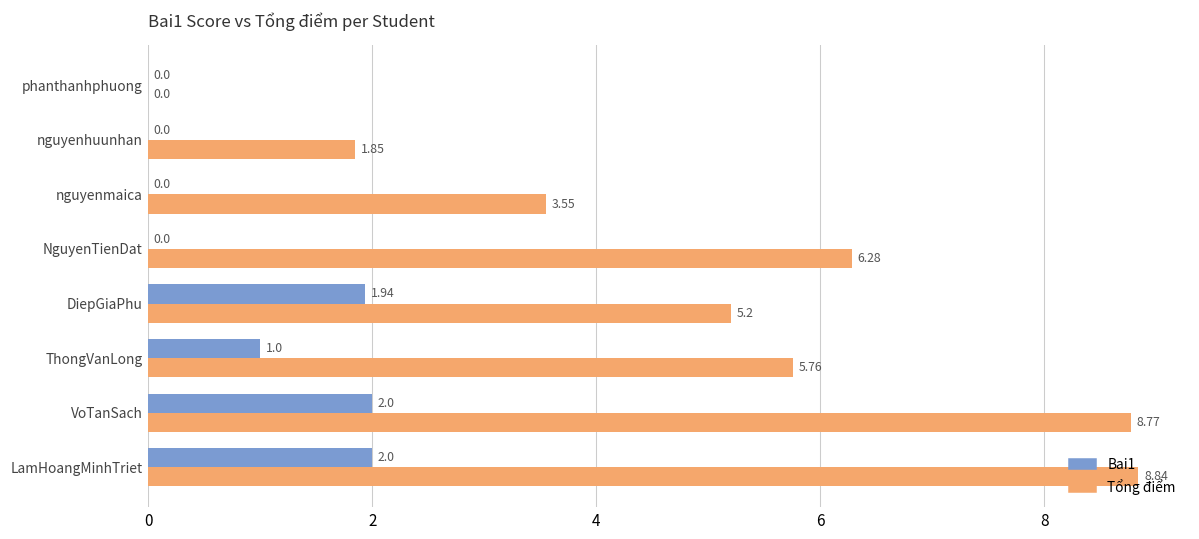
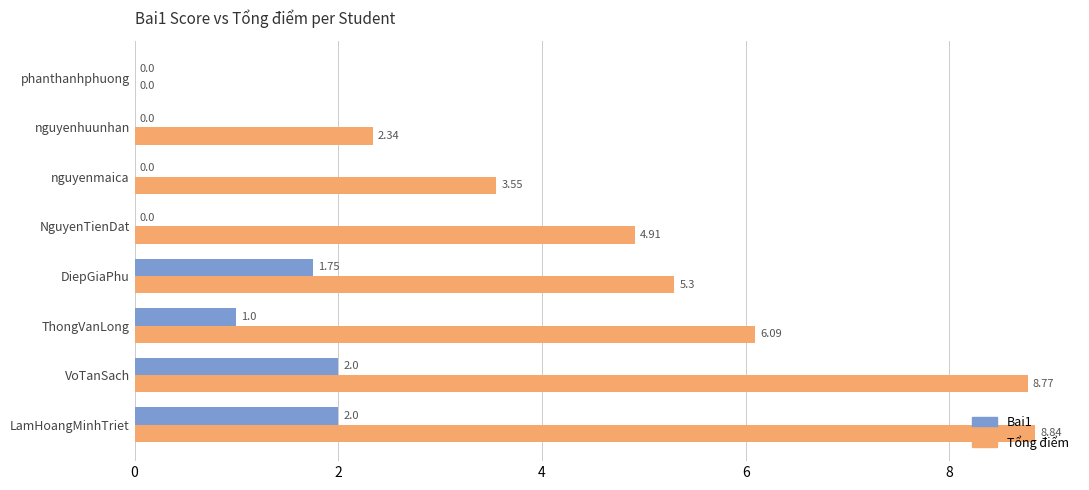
  {
    "Bai1": {
      "phanthanhphuong": 0.0,
      "nguyenhuunhan": 0.0,
      "nguyenmaica": 0.0,
      "NguyenTienDat": 0.0,
-     "DiepGiaPhu": 1.94,
+     "DiepGiaPhu": 1.75,
      "ThongVanLong": 1.0,
      "VoTanSach": 2.0,
      "LamHoangMinhTriet": 2.0
    },
    "Tổng điểm": {
      "phanthanhphuong": 0.0,
-     "nguyenhuunhan": 1.85,
+     "nguyenhuunhan": 2.34,
      "nguyenmaica": 3.55,
-     "NguyenTienDat": 6.28,
-     "DiepGiaPhu": 5.2,
-     "ThongVanLong": 5.76,
+     "NguyenTienDat": 4.91,
+     "DiepGiaPhu": 5.3,
+     "ThongVanLong": 6.09,
      "VoTanSach": 8.77,
      "LamHoangMinhTriet": 8.84
    }
  }
